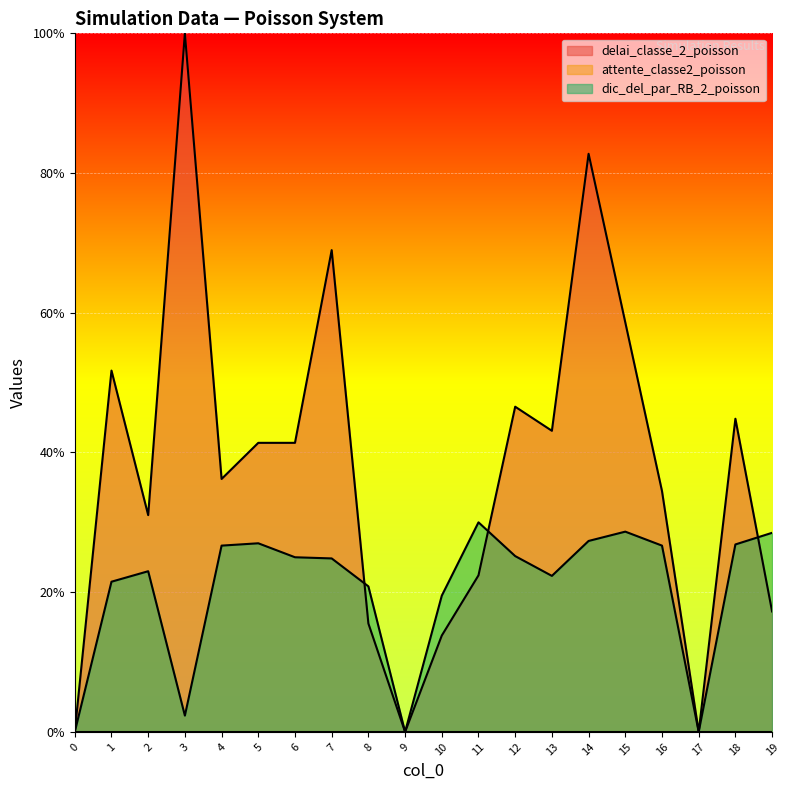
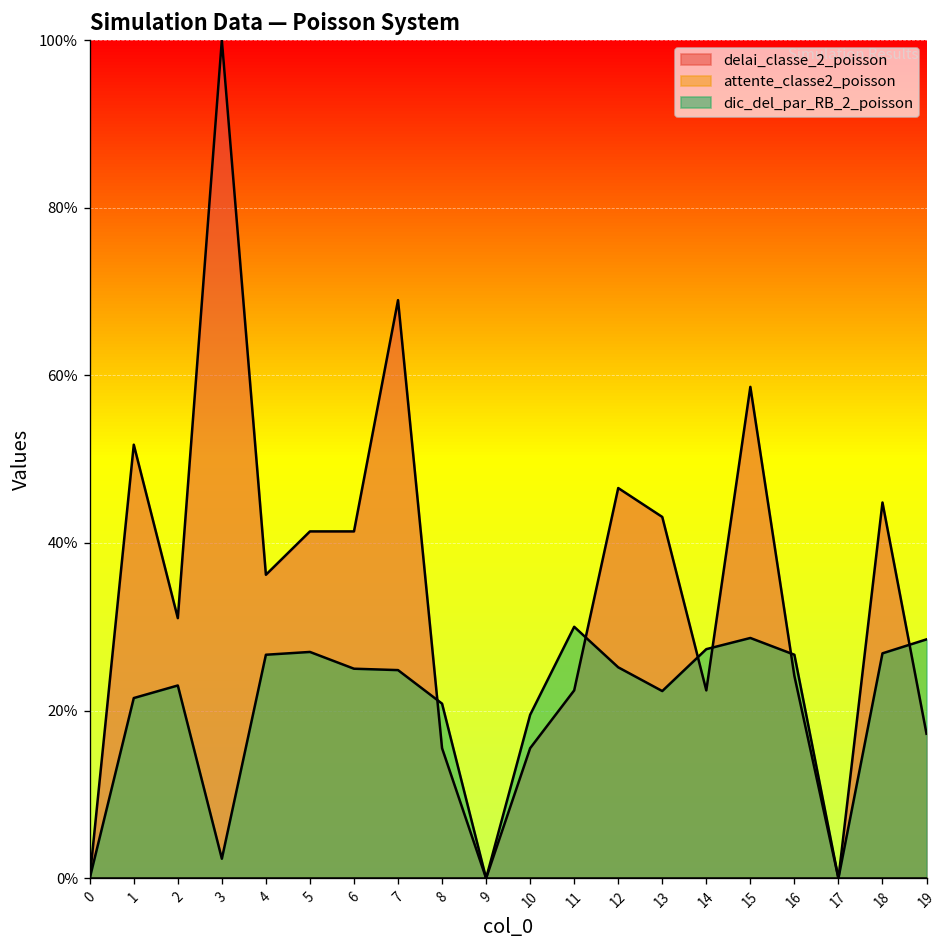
  {
    "delai_classe_2_poisson": {
      "1": "52%",
      "2": "31%",
      "3": "100%",
      "4": "36%",
      "5": "41%",
      "6": "41%",
      "7": "69%",
      "8": "16%",
-     "10": "14%",
+     "10": "16%",
      "11": "22%",
      "12": "47%",
      "13": "43%",
-     "14": "83%",
+     "14": "22%",
      "15": "59%",
-     "16": "34%",
+     "16": "24%",
      "18": "45%",
      "19": "17%"
    },
    "attente_classe2_poisson": {
      "1": "0%",
      "2": "0%",
      "3": "0%",
      "4": "0%",
      "5": "0%",
      "6": "0%",
      "7": "0%",
      "8": "0%",
      "10": "0%",
      "11": "0%",
      "12": "0%",
      "13": "0%",
      "14": "0%",
      "15": "0%",
      "16": "0%",
      "18": "0%",
      "19": "0%"
    },
    "dic_del_par_RB_2_poisson": {
      "1": "22%",
      "2": "23%",
      "3": "2%",
      "4": "27%",
      "5": "27%",
      "6": "25%",
      "7": "25%",
      "8": "21%",
      "10": "19%",
      "11": "30%",
      "12": "25%",
      "13": "22%",
      "14": "27%",
      "15": "29%",
      "16": "27%",
      "18": "27%",
      "19": "29%"
    }
  }
